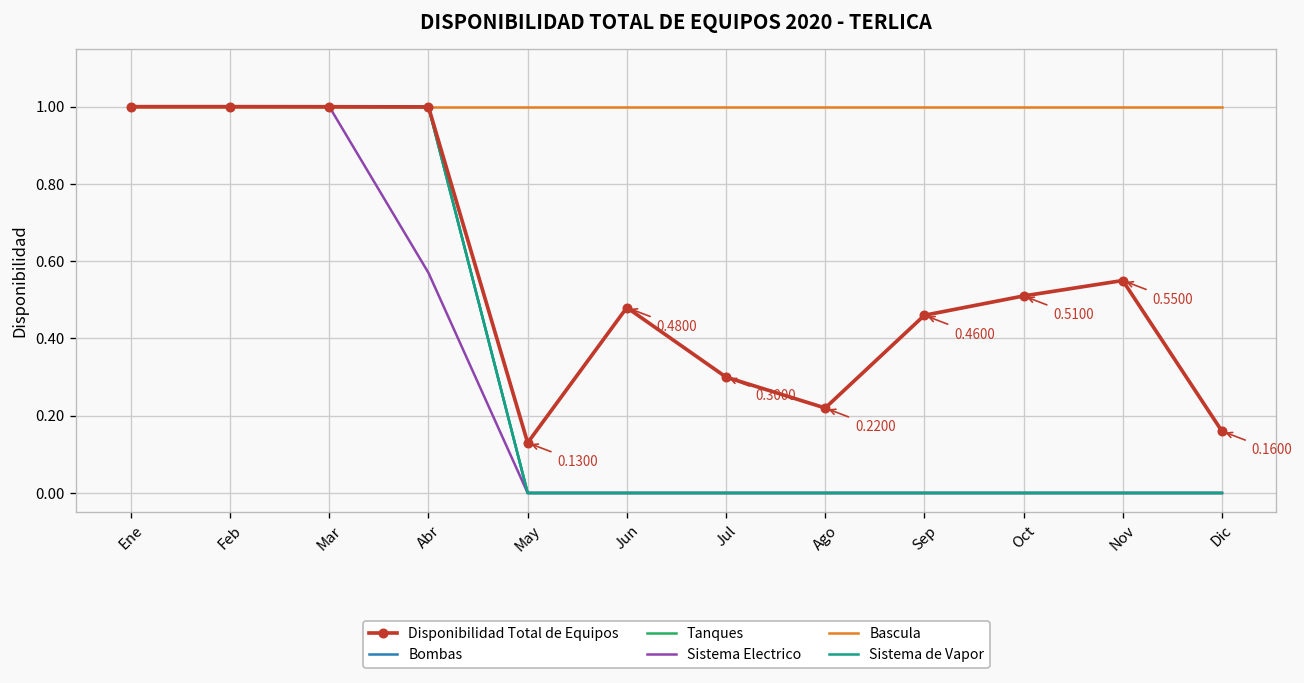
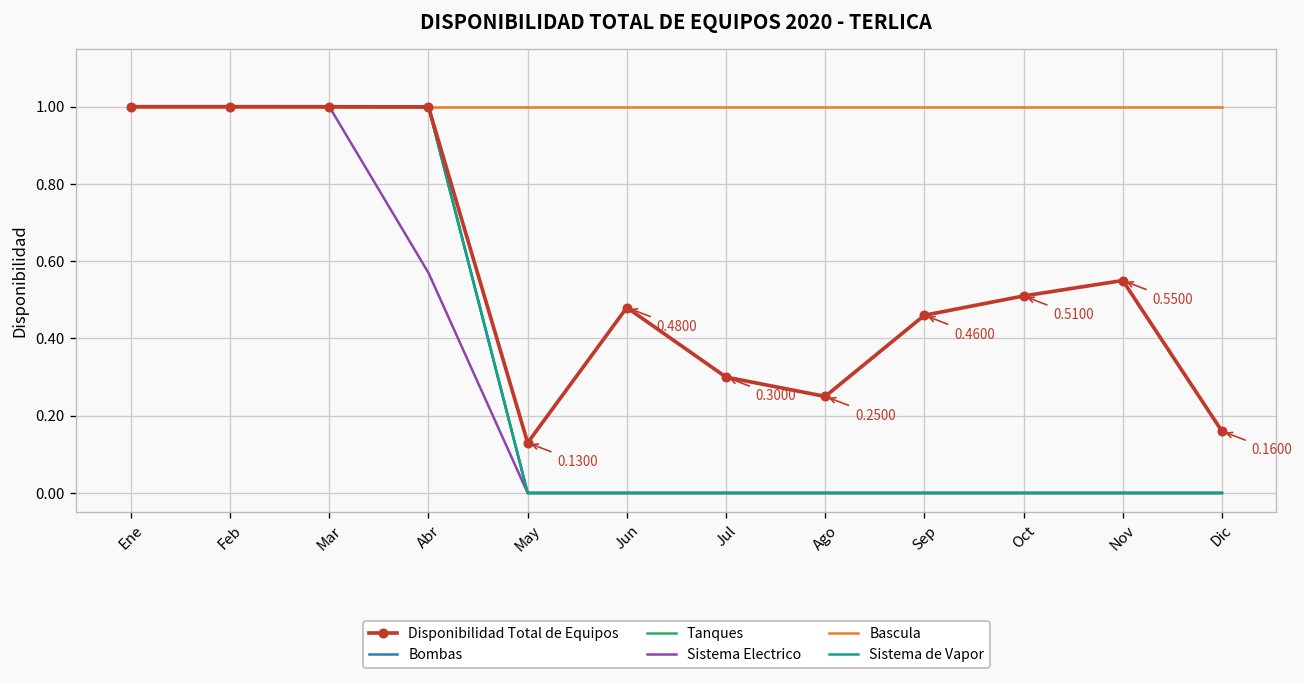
  {
    "Disponibilidad Total de Equipos": {
      "May": 0.1300,
      "Jun": 0.4800,
      "Jul": 0.3000,
-     "Ago": 0.2200,
+     "Ago": 0.2500,
      "Sep": 0.4600,
      "Oct": 0.5100,
      "Nov": 0.5500,
      "Dic": 0.1600
    },
    "Sistema Electrico": {
      "Abr": 0.57
    },
    "Bascula": {
      "May": 1.00,
      "Jun": 1.00,
      "Jul": 1.00,
      "Ago": 1.00,
      "Sep": 1.00,
      "Oct": 1.00,
      "Nov": 1.00,
      "Dic": 1.00
    }
  }
